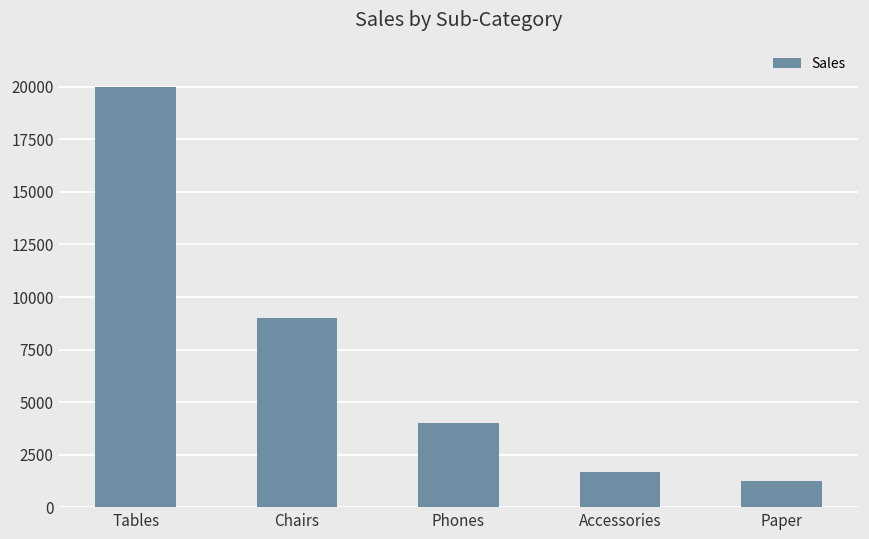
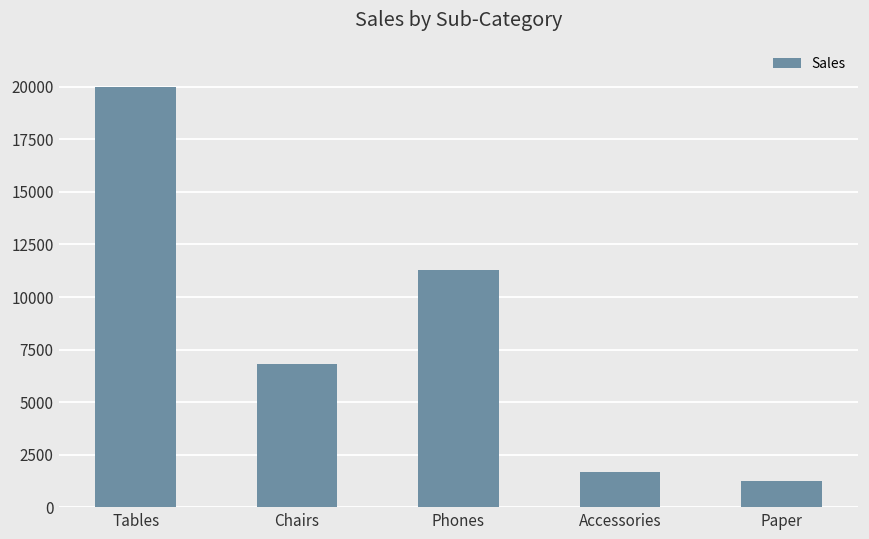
  {
    "Tables": 20000,
-   "Chairs": 9000,
-   "Phones": 4000,
+   "Chairs": 6800,
+   "Phones": 11300,
    "Accessories": 1700,
    "Paper": 1300
  }
